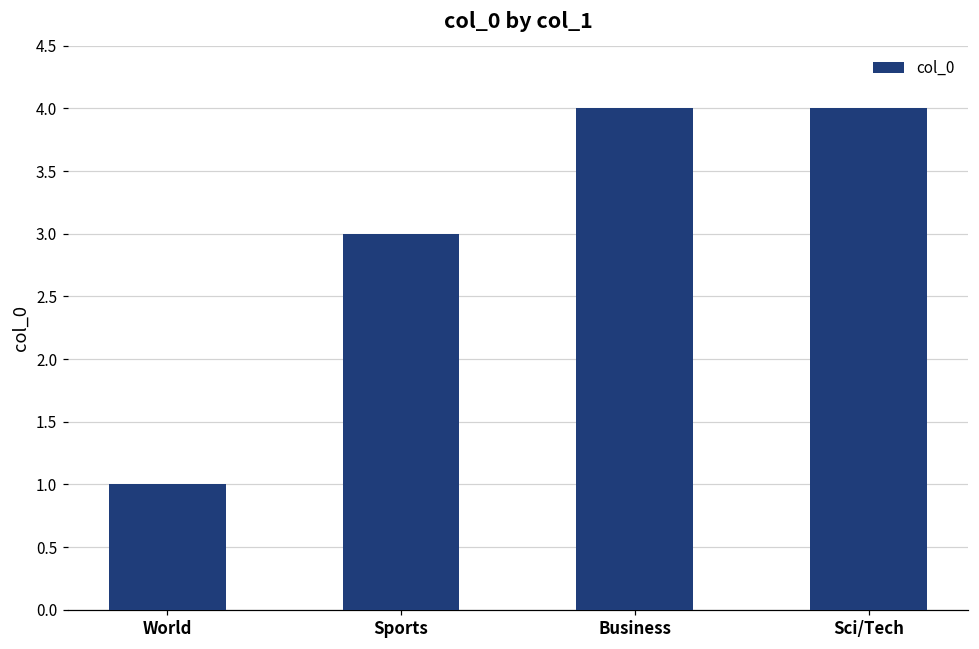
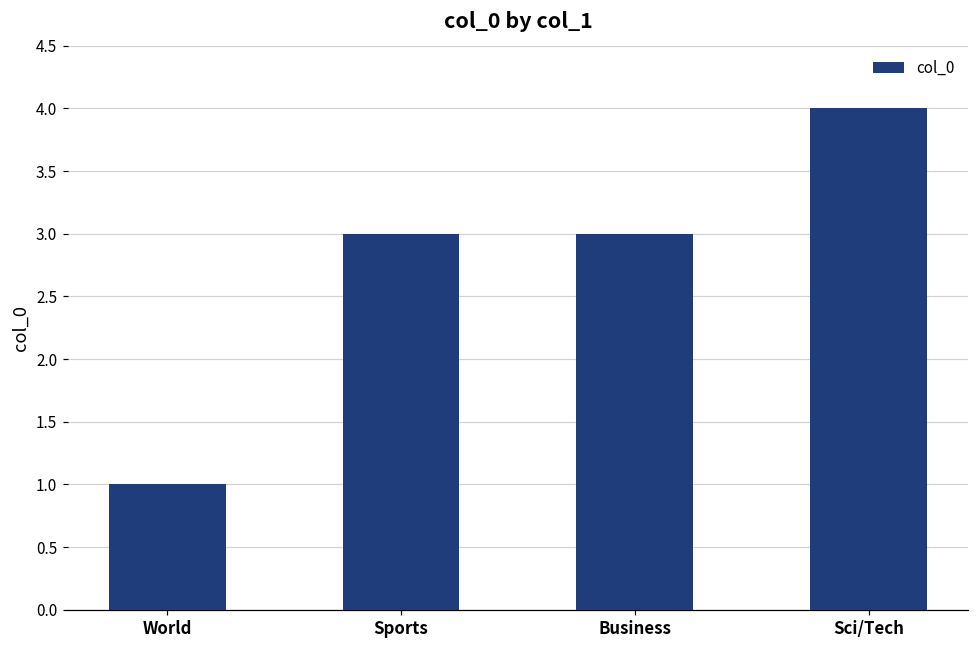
  {
    "World": 1,
    "Sports": 3,
-   "Business": 4,
+   "Business": 3,
    "Sci/Tech": 4
  }
